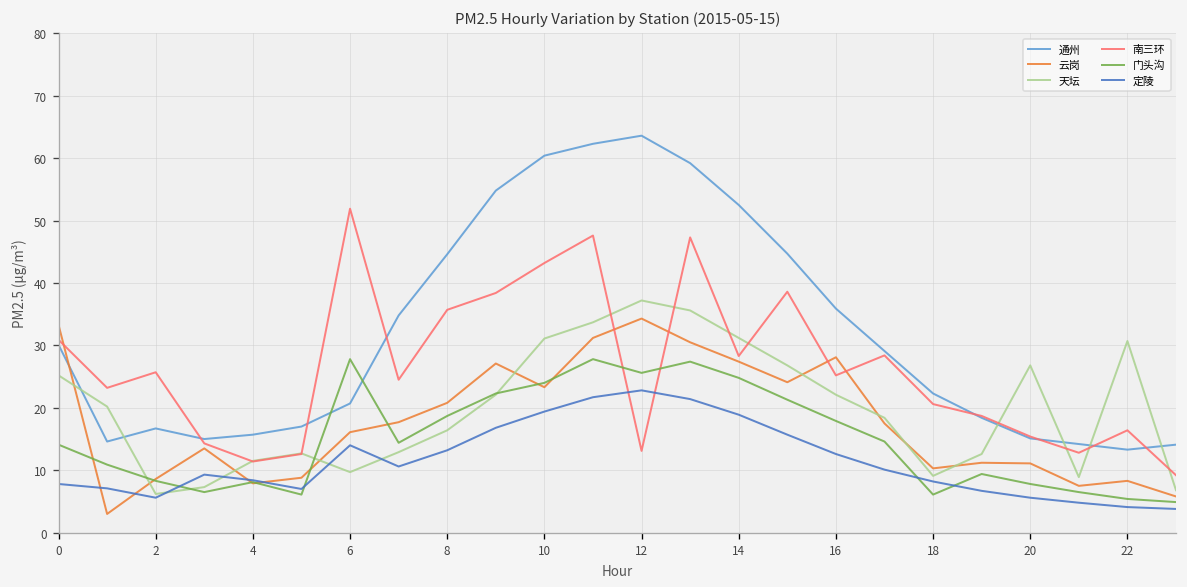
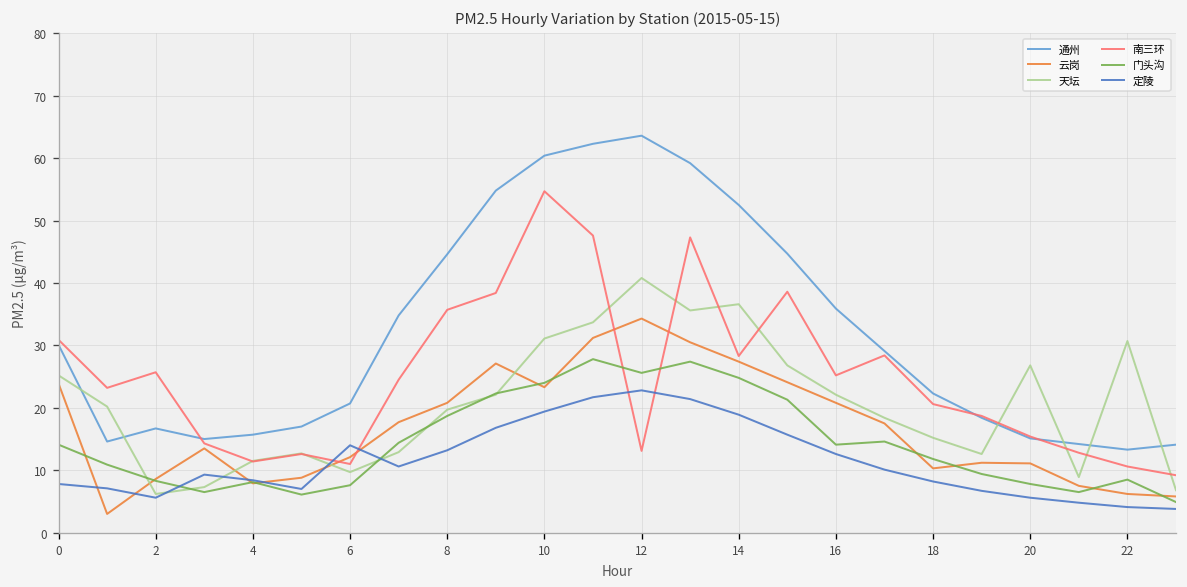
  {
    "云岗": {
-     "0": 33,
-     "6": 16,
+     "0": 24,
+     "6": 12,
      "8": 21,
      "10": 23,
      "12": 34,
      "14": 27,
-     "16": 28,
+     "16": 21,
      "18": 10,
      "20": 11,
-     "22": 8
+     "22": 6
    },
    "天坛": {
      "0": 25,
      "2": 6,
      "6": 10,
-     "8": 16,
+     "8": 20,
      "10": 31,
-     "12": 37,
-     "14": 31,
+     "12": 41,
+     "14": 37,
      "16": 22,
-     "18": 9,
+     "18": 15,
      "20": 27,
      "22": 31
    },
    "南三环": {
      "0": 31,
      "2": 26,
-     "6": 52,
+     "6": 11,
      "8": 36,
-     "10": 43,
+     "10": 55,
      "12": 13,
      "14": 28,
      "16": 25,
      "18": 21,
-     "22": 16
+     "22": 11
    },
    "门头沟": {
      "0": 14,
-     "6": 28,
+     "6": 8,
      "8": 19,
      "10": 24,
      "12": 26,
      "14": 25,
-     "16": 18,
-     "18": 6,
+     "16": 14,
+     "18": 12,
      "20": 8,
-     "22": 5
+     "22": 9
    }
  }
